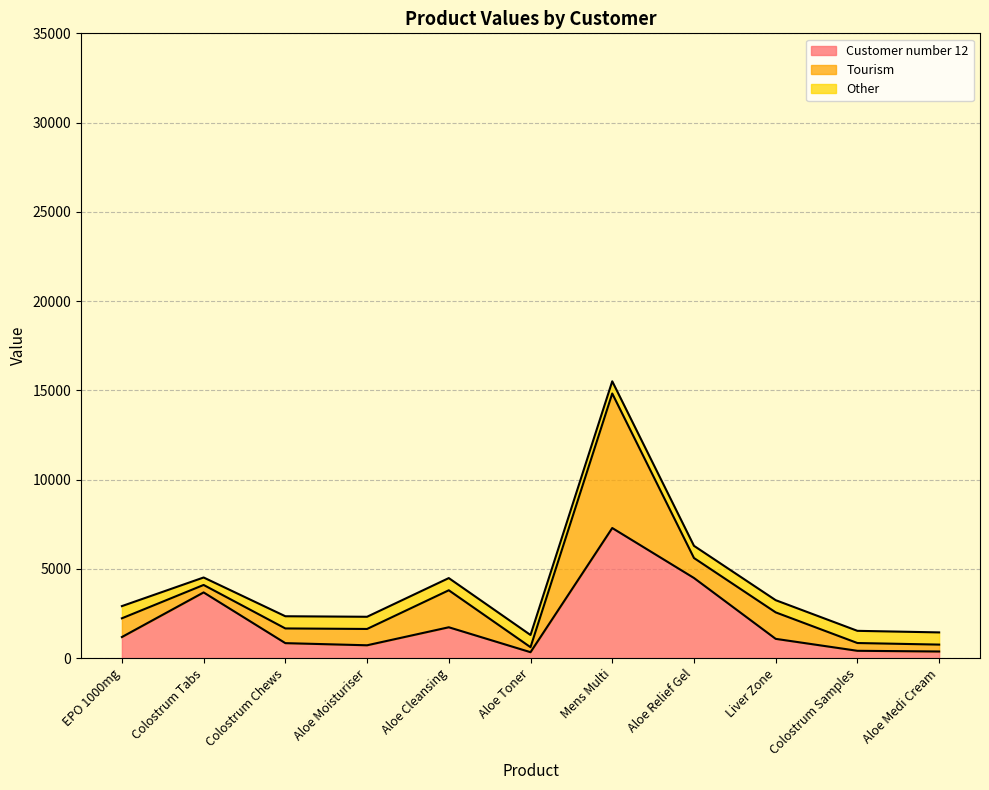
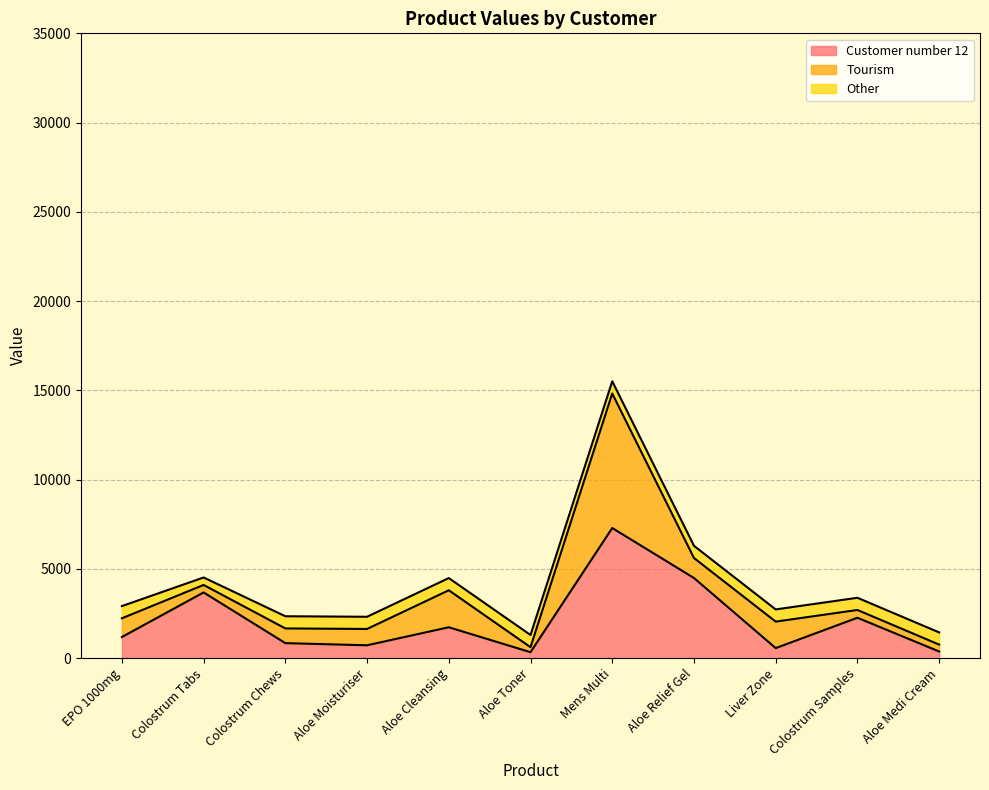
  {
    "Customer number 12": {
      "EPO 1000mg": 1200,
      "Colostrum Tabs": 3700,
      "Colostrum Chews": 800,
      "Aloe Moisturiser": 700,
      "Aloe Cleansing": 1700,
      "Aloe Toner": 300,
      "Mens Multi": 7300,
      "Aloe Relief Gel": 4500,
-     "Liver Zone": 1100,
-     "Colostrum Samples": 400,
+     "Liver Zone": 600,
+     "Colostrum Samples": 2300,
      "Aloe Medi Cream": 400
    }
  }
